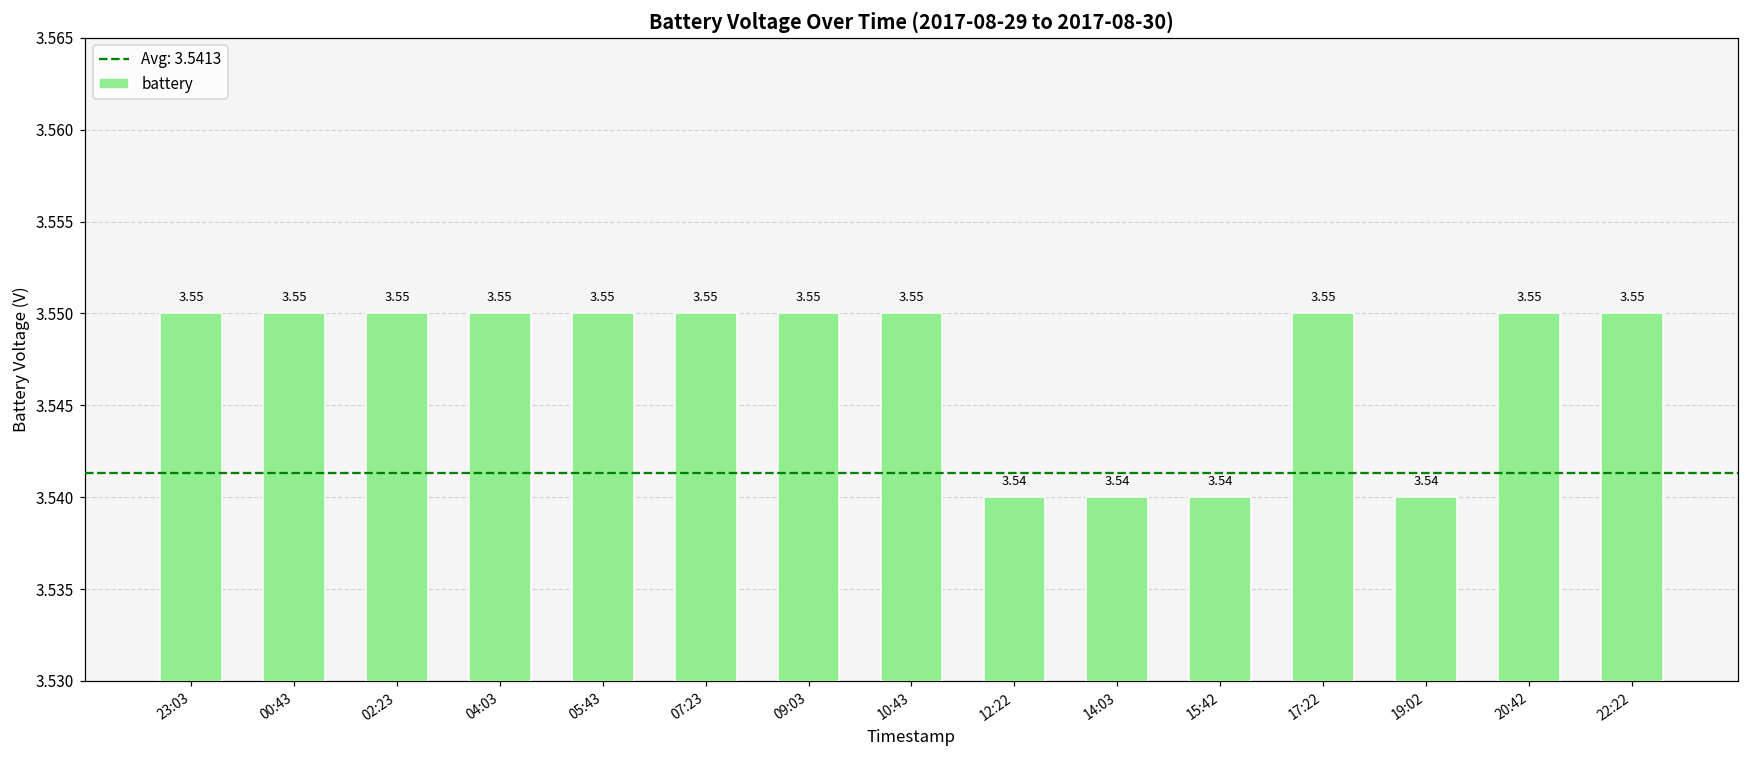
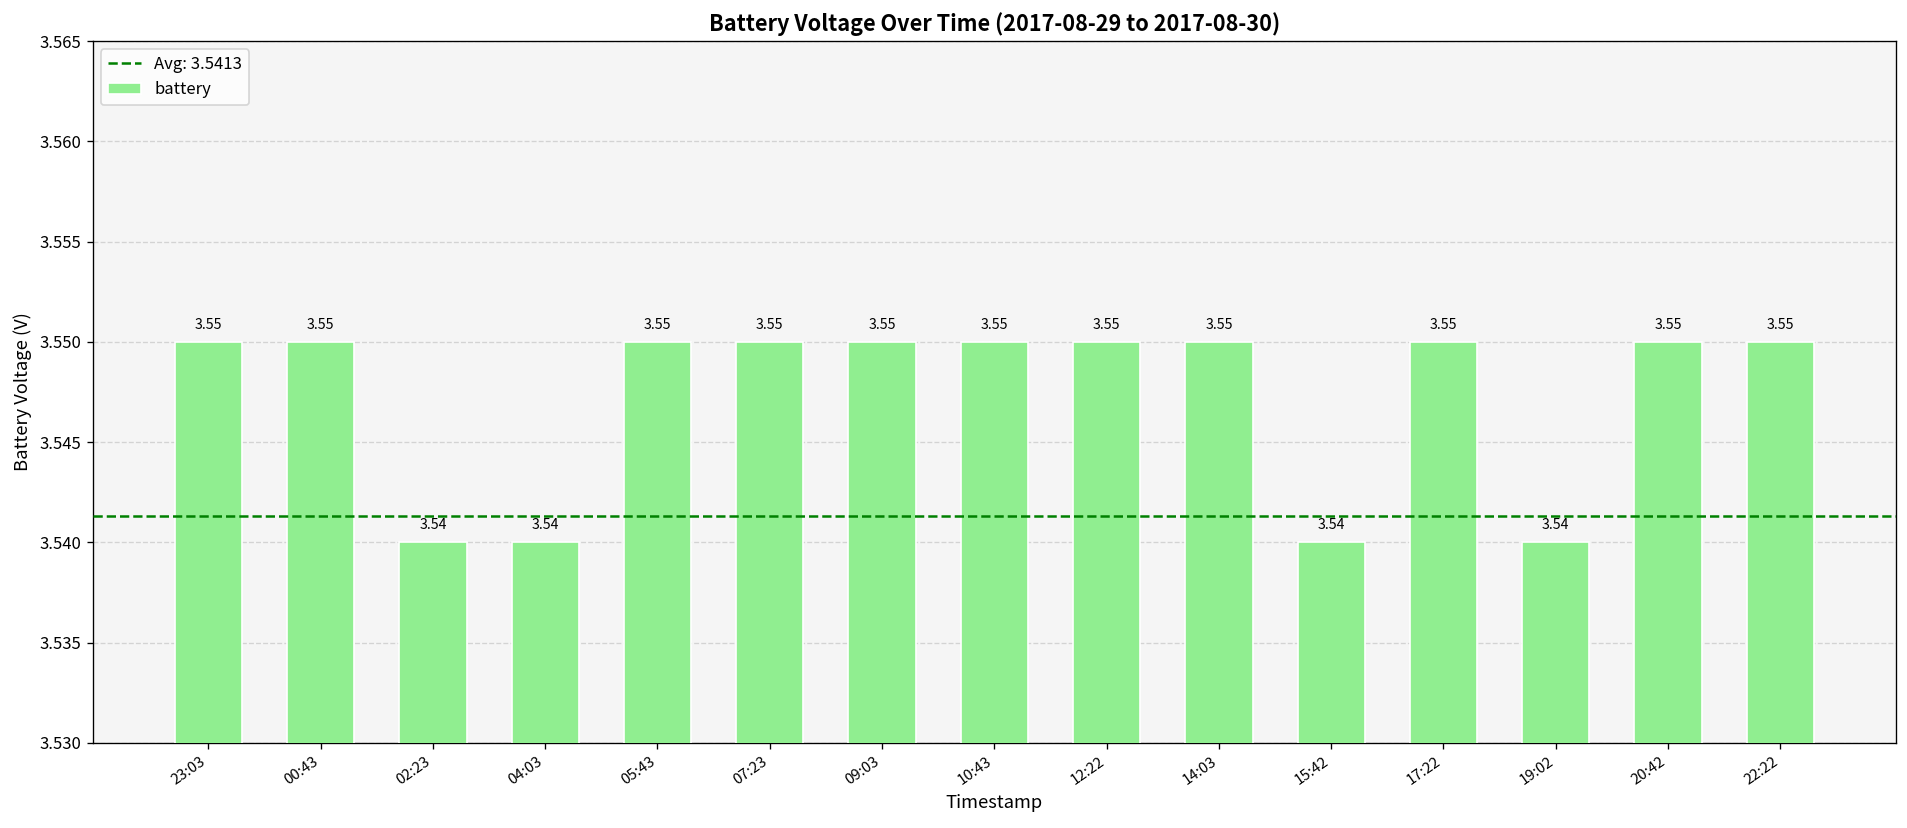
  {
    "23:03": 3.55,
    "00:43": 3.55,
-   "02:23": 3.55,
-   "04:03": 3.55,
+   "02:23": 3.54,
+   "04:03": 3.54,
    "05:43": 3.55,
    "07:23": 3.55,
    "09:03": 3.55,
    "10:43": 3.55,
-   "12:22": 3.54,
-   "14:03": 3.54,
+   "12:22": 3.55,
+   "14:03": 3.55,
    "15:42": 3.54,
    "17:22": 3.55,
    "19:02": 3.54,
    "20:42": 3.55,
    "22:22": 3.55
  }
